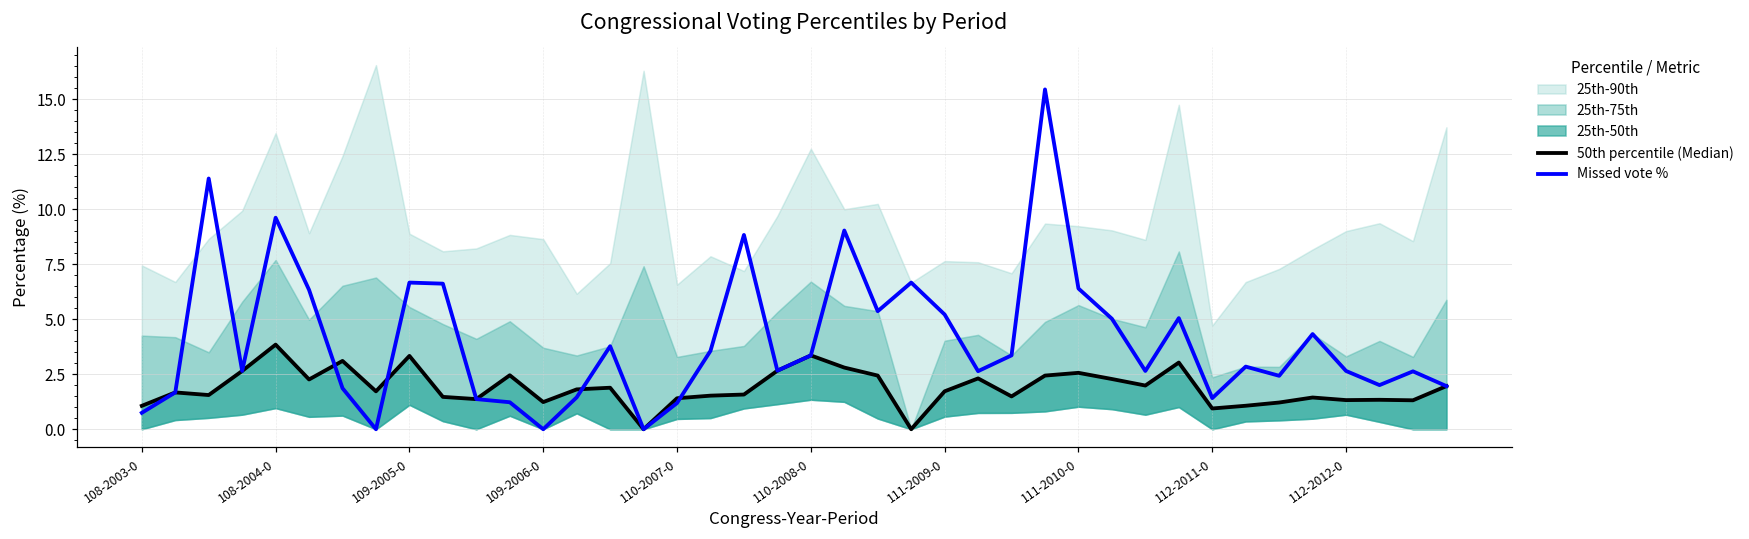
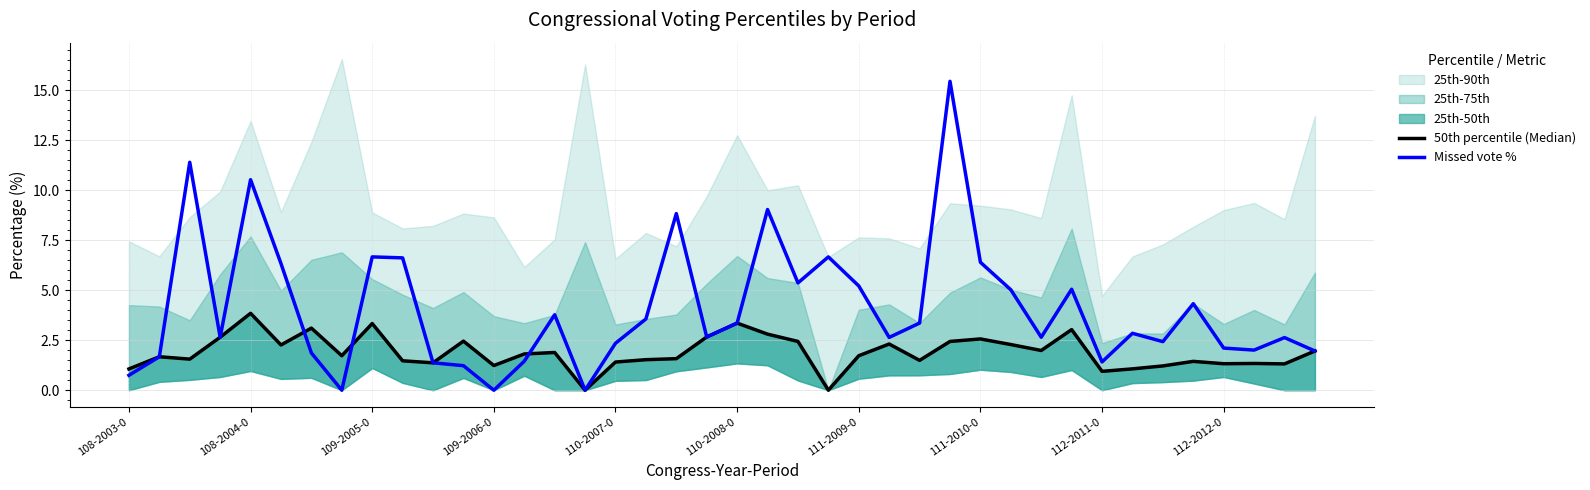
  {
    "Missed vote %": {
      "108-2003-0": 0.7,
-     "108-2004-0": 9.6,
+     "108-2004-0": 10.5,
      "109-2005-0": 6.7,
      "109-2006-0": 0.0,
-     "110-2007-0": 1.2,
+     "110-2007-0": 2.3,
      "111-2009-0": 5.2,
      "111-2010-0": 6.4,
      "112-2011-0": 1.4,
-     "112-2012-0": 2.6
+     "112-2012-0": 2.1
    }
  }
